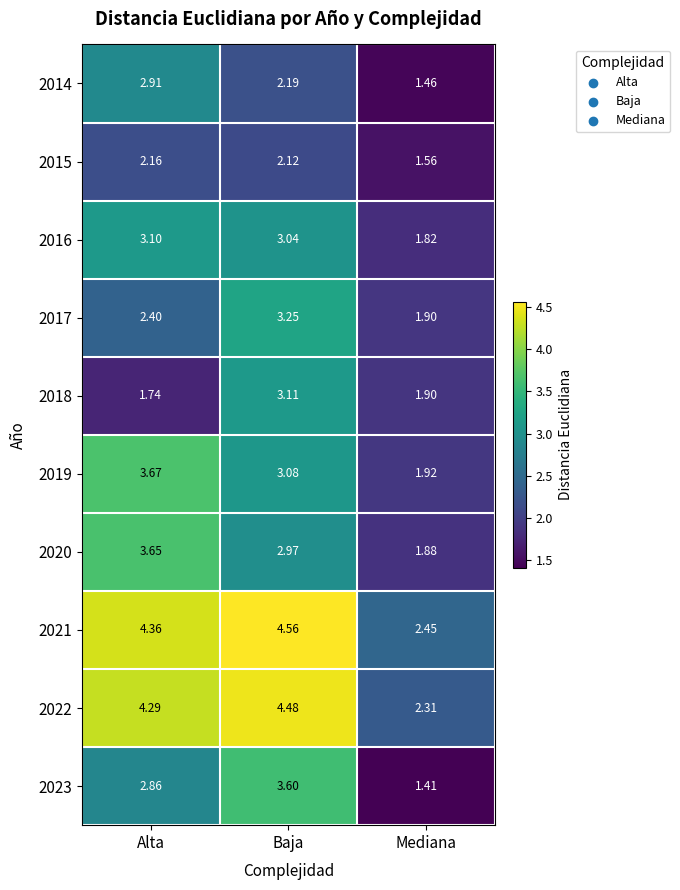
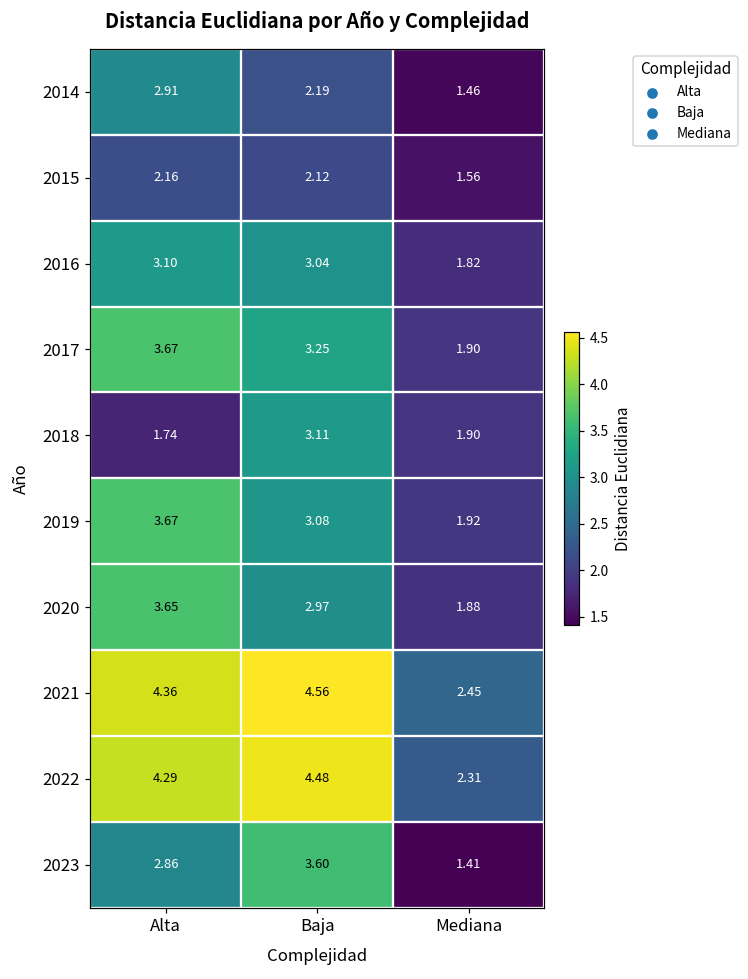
  {
    "2014": {
      "Alta": 2.91,
      "Baja": 2.19,
      "Mediana": 1.46
    },
    "2015": {
      "Alta": 2.16,
      "Baja": 2.12,
      "Mediana": 1.56
    },
    "2016": {
      "Alta": 3.10,
      "Baja": 3.04,
      "Mediana": 1.82
    },
    "2017": {
-     "Alta": 2.40,
+     "Alta": 3.67,
      "Baja": 3.25,
      "Mediana": 1.90
    },
    "2018": {
      "Alta": 1.74,
      "Baja": 3.11,
      "Mediana": 1.90
    },
    "2019": {
      "Alta": 3.67,
      "Baja": 3.08,
      "Mediana": 1.92
    },
    "2020": {
      "Alta": 3.65,
      "Baja": 2.97,
      "Mediana": 1.88
    },
    "2021": {
      "Alta": 4.36,
      "Baja": 4.56,
      "Mediana": 2.45
    },
    "2022": {
      "Alta": 4.29,
      "Baja": 4.48,
      "Mediana": 2.31
    },
    "2023": {
      "Alta": 2.86,
      "Baja": 3.60,
      "Mediana": 1.41
    }
  }
